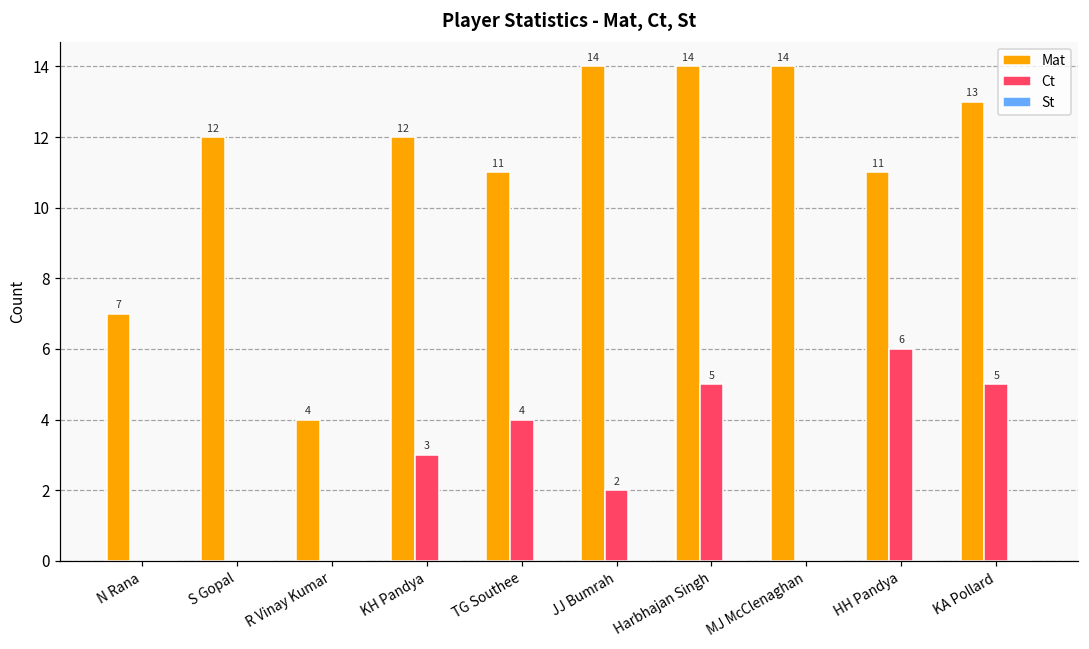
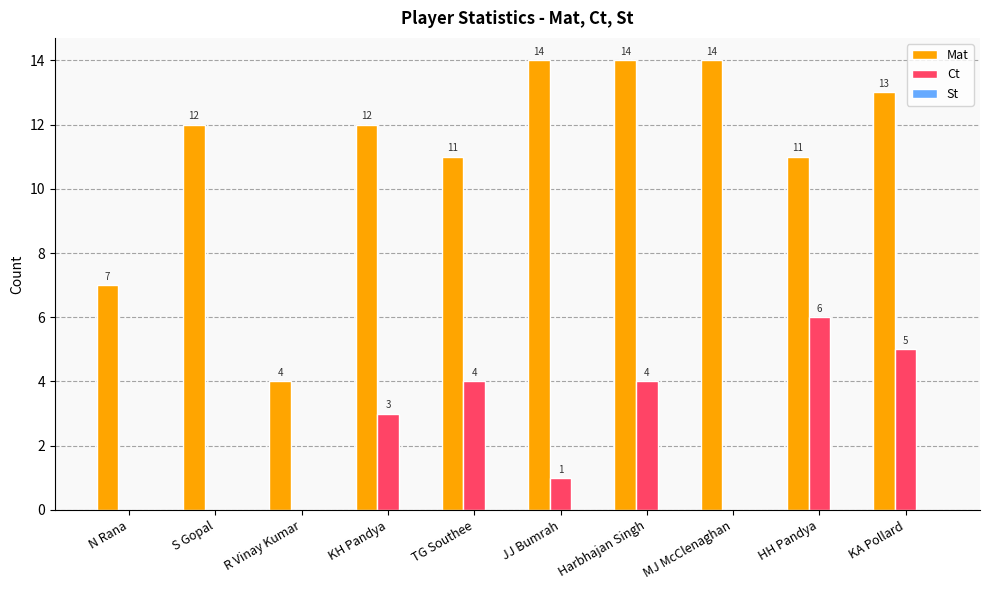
  {
    "Mat": {
      "N Rana": 7,
      "S Gopal": 12,
      "R Vinay Kumar": 4,
      "KH Pandya": 12,
      "TG Southee": 11,
      "JJ Bumrah": 14,
      "Harbhajan Singh": 14,
      "MJ McClenaghan": 14,
      "HH Pandya": 11,
      "KA Pollard": 13
    },
    "Ct": {
      "KH Pandya": 3,
      "TG Southee": 4,
-     "JJ Bumrah": 2,
-     "Harbhajan Singh": 5,
+     "JJ Bumrah": 1,
+     "Harbhajan Singh": 4,
      "HH Pandya": 6,
      "KA Pollard": 5
    },
    "St": {
      "N Rana": 0.0,
      "S Gopal": 0.0,
      "R Vinay Kumar": 0.0,
      "KH Pandya": 0.0,
      "TG Southee": 0.0,
      "JJ Bumrah": 0.0,
      "Harbhajan Singh": 0.0,
      "MJ McClenaghan": 0.0,
      "HH Pandya": 0.0,
      "KA Pollard": 0.0
    }
  }
